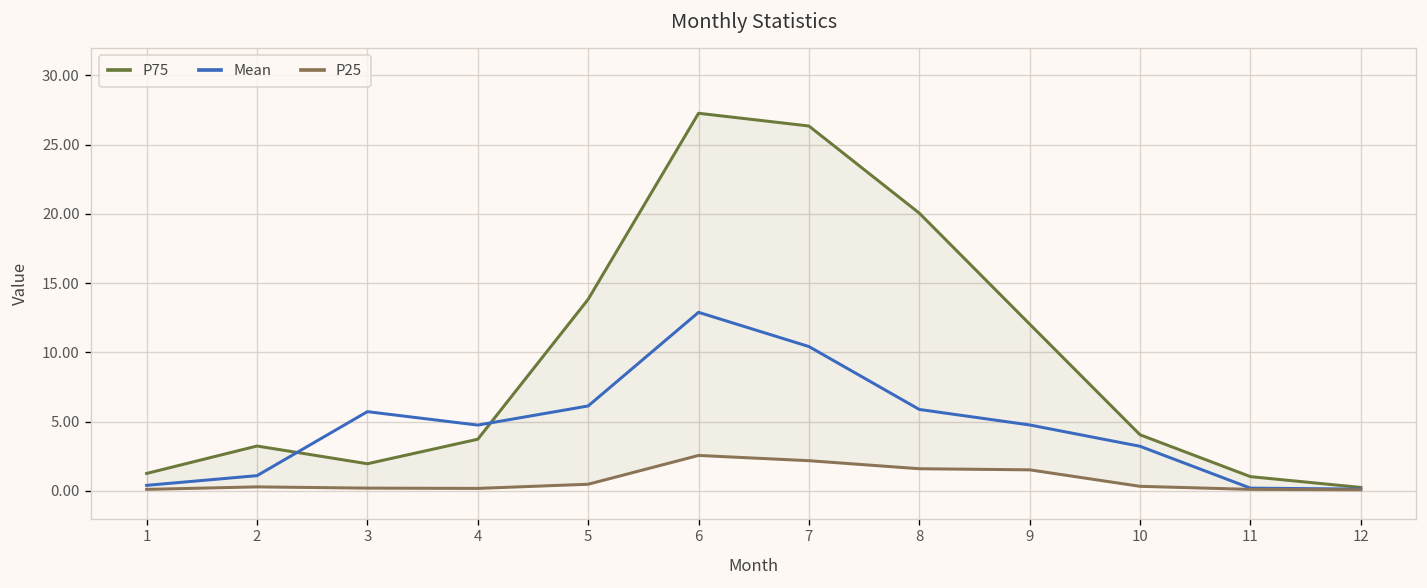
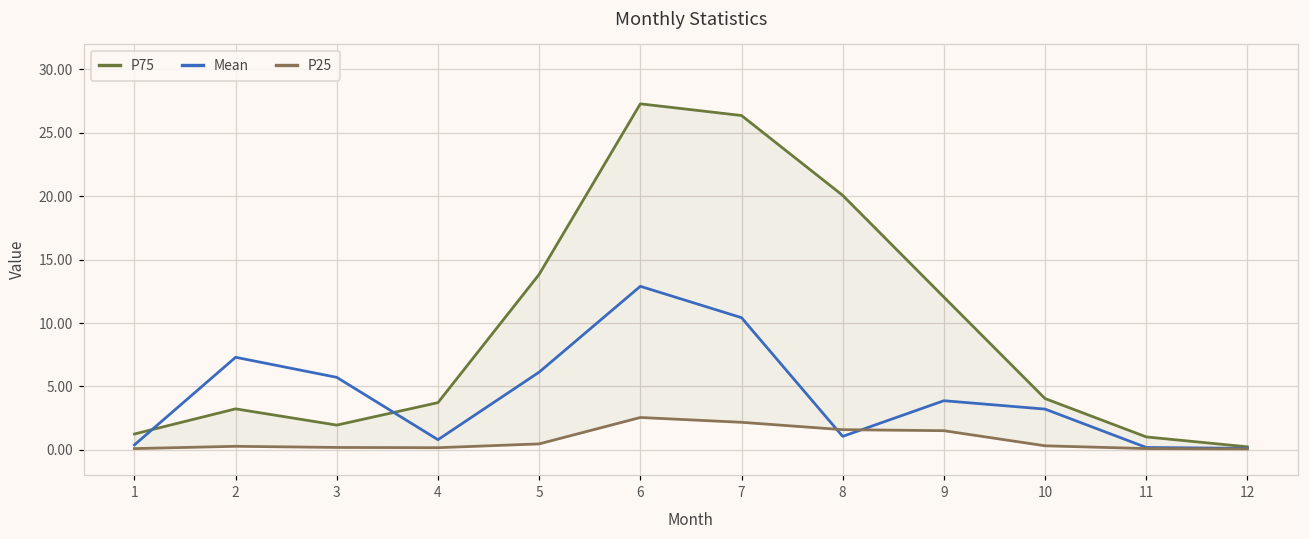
  {
    "Mean": {
      "1": 0.4,
-     "2": 1.1,
+     "2": 7.3,
      "3": 5.7,
-     "4": 4.8,
+     "4": 0.8,
      "5": 6.1,
      "6": 12.9,
      "7": 10.4,
-     "8": 5.9,
-     "9": 4.8,
+     "8": 1.1,
+     "9": 3.9,
      "10": 3.2
    }
  }
